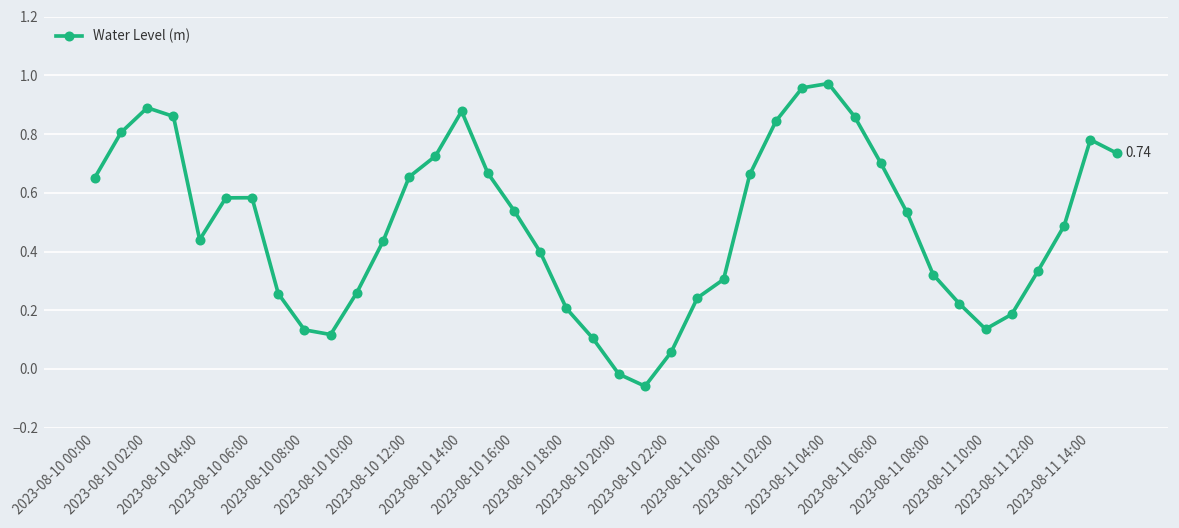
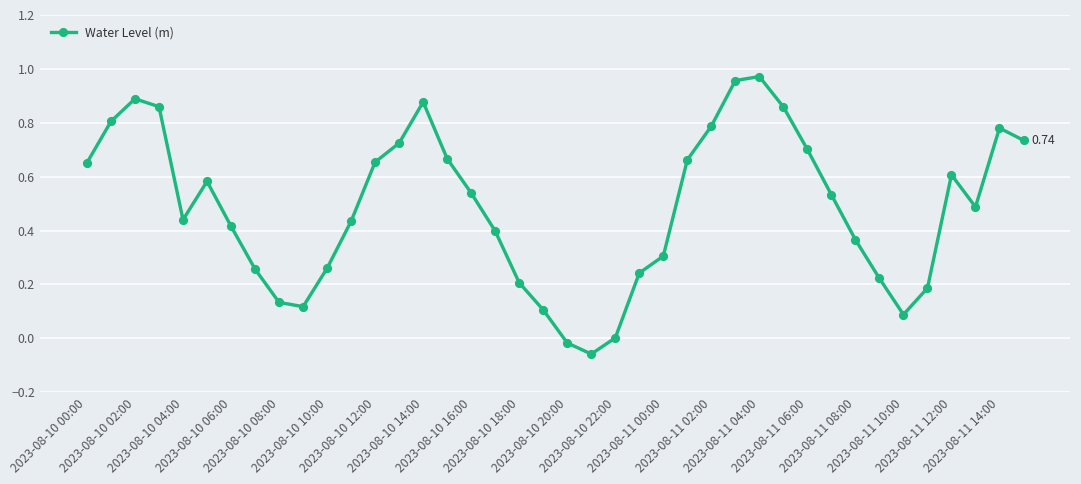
  {
    "2023-08-10 00:00": 0.65,
    "2023-08-10 02:00": 0.89,
    "2023-08-10 04:00": 0.44,
-   "2023-08-10 06:00": 0.58,
+   "2023-08-10 06:00": 0.42,
    "2023-08-10 08:00": 0.13,
    "2023-08-10 10:00": 0.26,
    "2023-08-10 12:00": 0.65,
    "2023-08-10 14:00": 0.88,
    "2023-08-10 16:00": 0.54,
    "2023-08-10 18:00": 0.21,
    "2023-08-10 20:00": -0.02,
-   "2023-08-10 22:00": 0.06,
+   "2023-08-10 22:00": 0.00,
    "2023-08-11 00:00": 0.31,
-   "2023-08-11 02:00": 0.84,
+   "2023-08-11 02:00": 0.79,
    "2023-08-11 04:00": 0.97,
    "2023-08-11 06:00": 0.70,
-   "2023-08-11 08:00": 0.32,
-   "2023-08-11 10:00": 0.14,
-   "2023-08-11 12:00": 0.33,
+   "2023-08-11 08:00": 0.37,
+   "2023-08-11 10:00": 0.09,
+   "2023-08-11 12:00": 0.61,
    "2023-08-11 14:00": 0.78
  }
